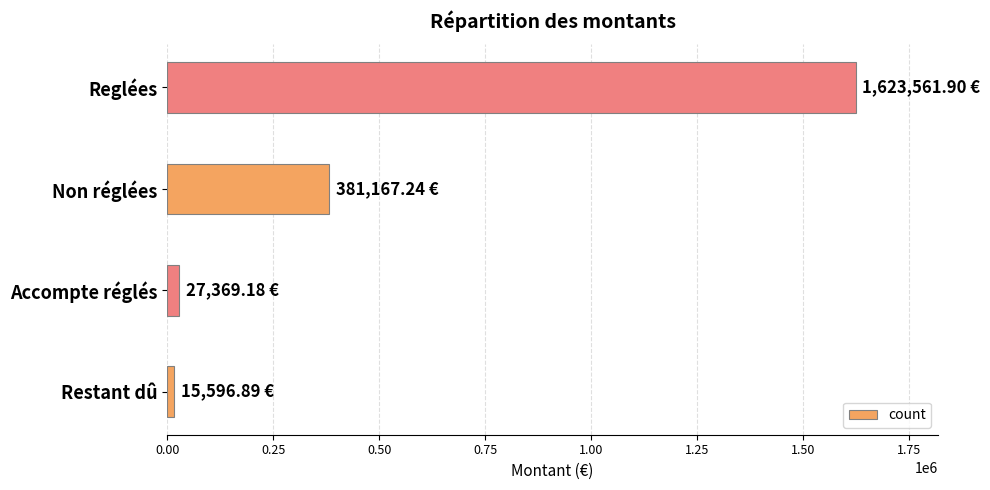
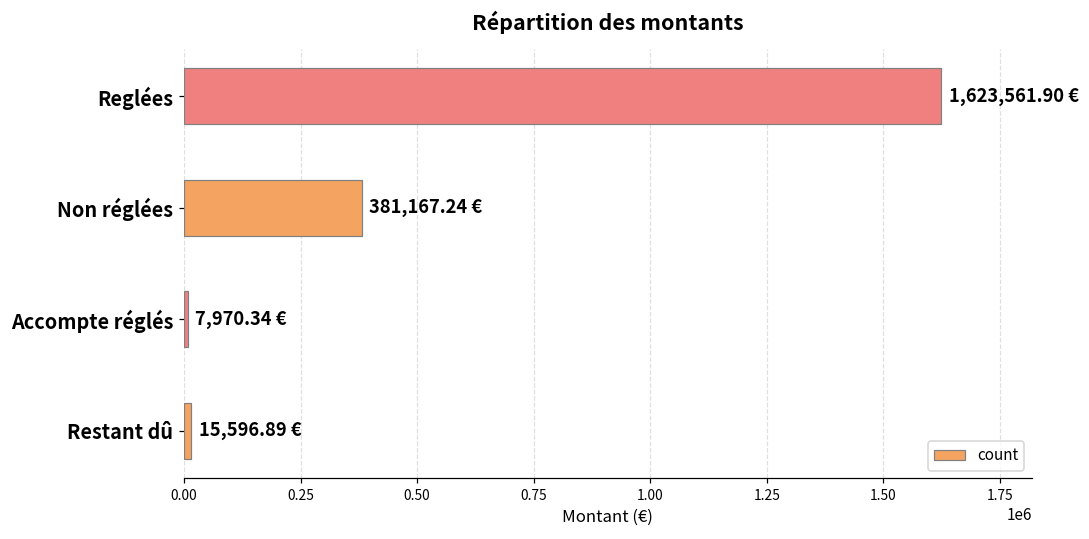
  {
    "Reglées": "1,623,561.90",
    "Non réglées": "381,167.24",
-   "Accompte réglés": "27,369.18",
+   "Accompte réglés": "7,970.34",
    "Restant dû": "15,596.89"
  }
